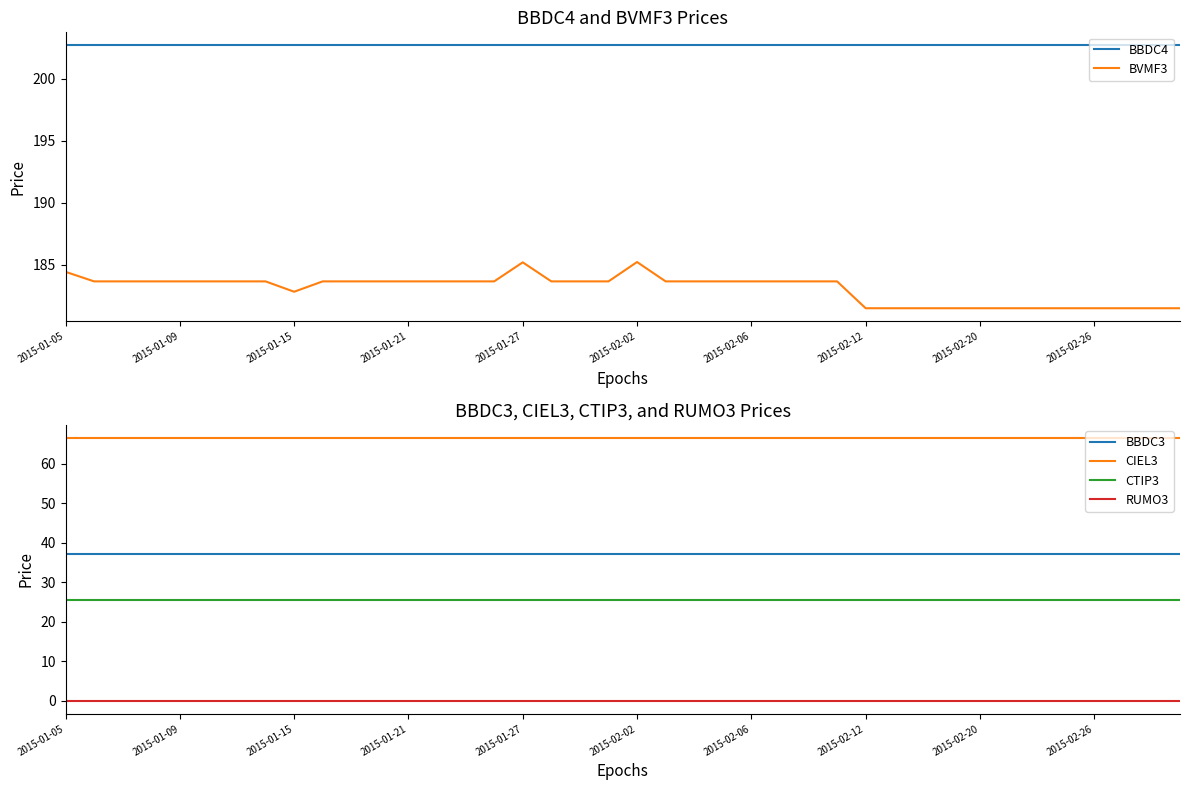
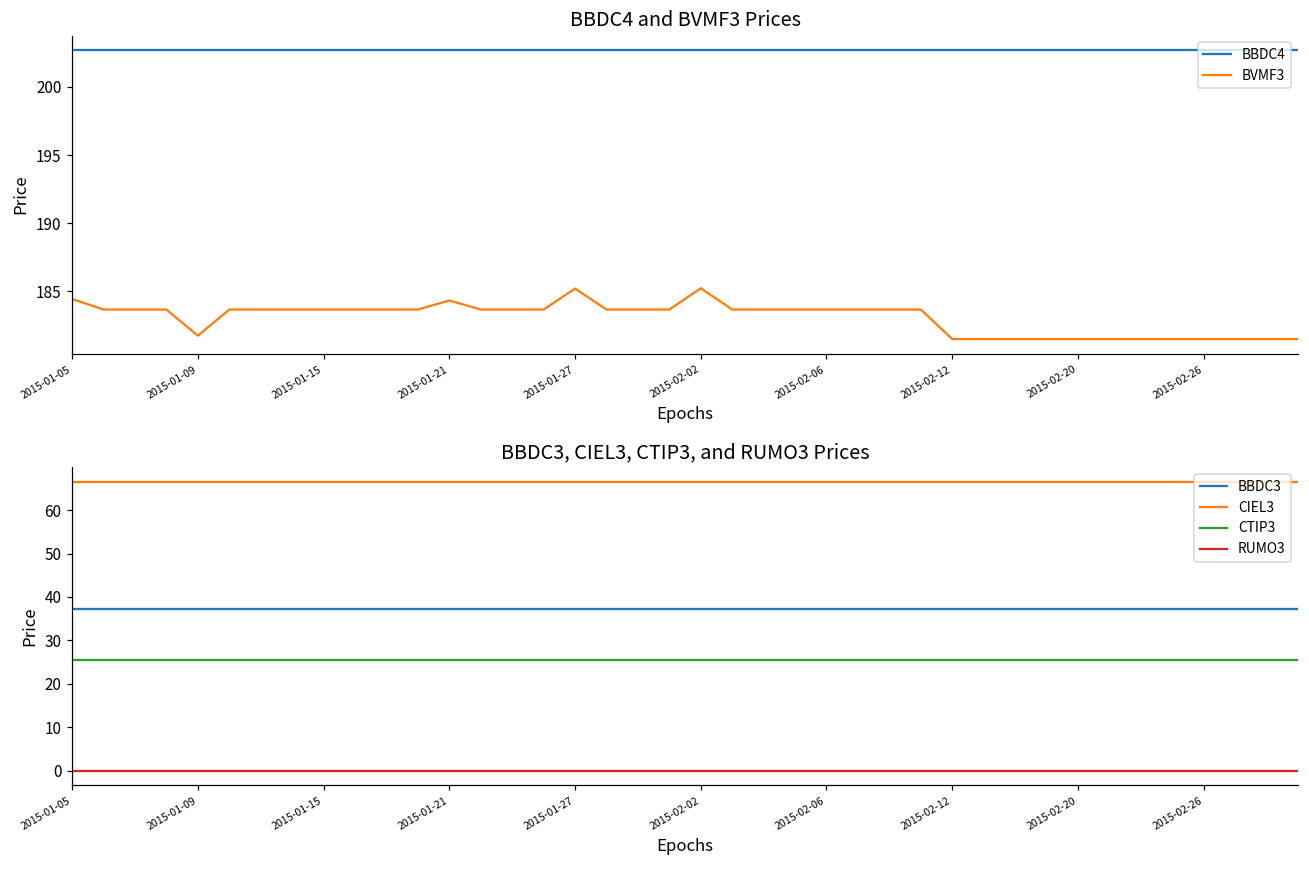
  {
    "BBDC4 and BVMF3 Prices": {
      "BBDC4": {
        "2015-01-05": 202.7,
        "2015-01-09": 202.7,
        "2015-01-15": 202.7,
        "2015-01-21": 202.7,
        "2015-01-27": 202.7,
        "2015-02-02": 202.7,
        "2015-02-06": 202.7,
        "2015-02-12": 202.7,
        "2015-02-20": 202.7
      },
      "BVMF3": {
        "2015-01-05": 184.4,
-       "2015-01-09": 183.7,
-       "2015-01-15": 182.8,
-       "2015-01-21": 183.7,
+       "2015-01-09": 181.7,
+       "2015-01-15": 183.7,
+       "2015-01-21": 184.3,
        "2015-01-27": 185.2,
        "2015-02-02": 185.2,
        "2015-02-06": 183.7,
        "2015-02-12": 181.5,
        "2015-02-20": 181.5,
        "2015-02-26": 181.5
      }
    },
    "BBDC3, CIEL3, CTIP3, and RUMO3 Prices": {
      "BBDC3": {
        "2015-01-05": 37,
        "2015-01-09": 37,
        "2015-01-15": 37,
        "2015-01-21": 37,
        "2015-01-27": 37,
        "2015-02-02": 37,
        "2015-02-06": 37,
        "2015-02-12": 37,
        "2015-02-20": 37,
        "2015-02-26": 37
      },
      "CIEL3": {
        "2015-01-05": 67,
        "2015-01-09": 67,
        "2015-01-15": 67,
        "2015-01-21": 67,
        "2015-01-27": 67,
        "2015-02-02": 67,
        "2015-02-06": 67,
        "2015-02-12": 67,
        "2015-02-20": 67
      },
      "CTIP3": {
        "2015-01-05": 26,
        "2015-01-09": 26,
        "2015-01-15": 26,
        "2015-01-21": 26,
        "2015-01-27": 26,
        "2015-02-02": 26,
        "2015-02-06": 26,
        "2015-02-12": 26,
        "2015-02-20": 26,
        "2015-02-26": 26
      },
      "RUMO3": {
        "2015-01-05": 0,
        "2015-01-09": 0,
        "2015-01-15": 0,
        "2015-01-21": 0,
        "2015-01-27": 0,
        "2015-02-02": 0,
        "2015-02-06": 0,
        "2015-02-12": 0,
        "2015-02-20": 0,
        "2015-02-26": 0
      }
    }
  }
